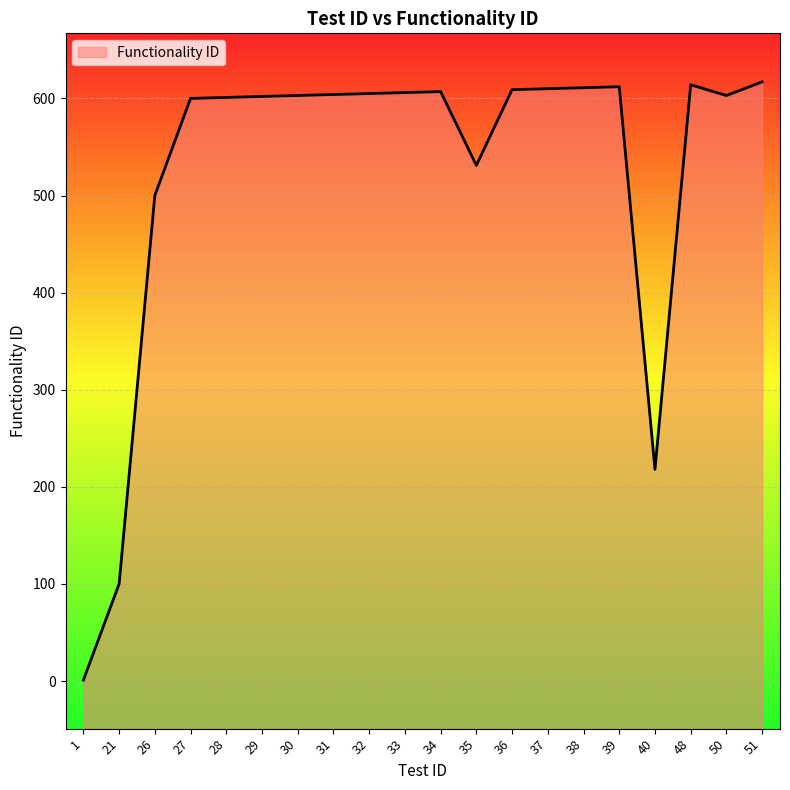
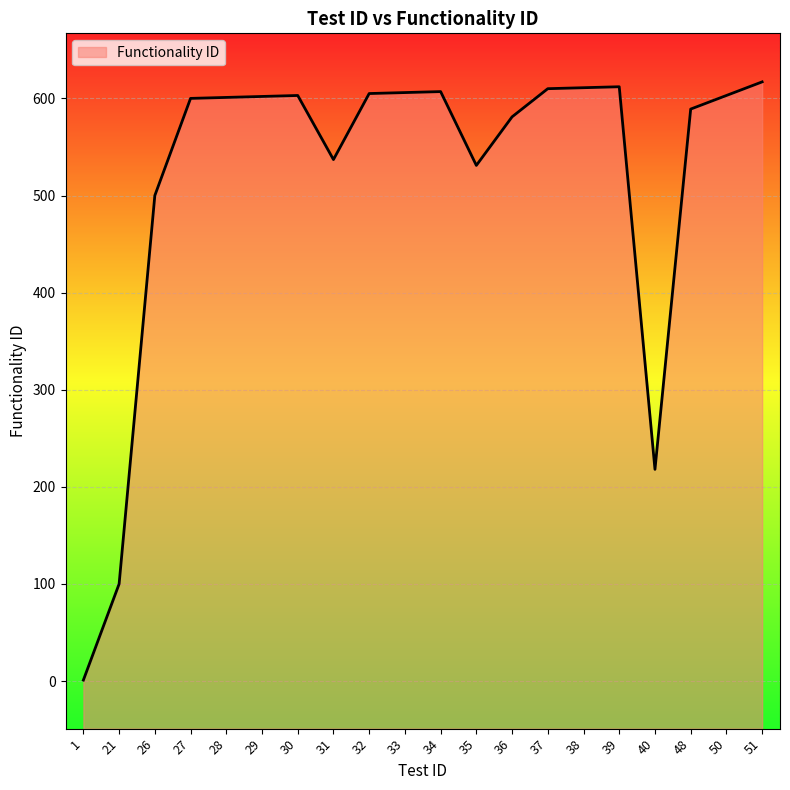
  {
    "1": 0,
    "21": 100,
    "26": 500,
    "27": 600,
    "28": 600,
    "29": 600,
    "30": 600,
-   "31": 600,
+   "31": 540,
    "32": 610,
    "33": 610,
    "34": 610,
    "35": 530,
-   "36": 610,
+   "36": 580,
    "37": 610,
    "38": 610,
    "39": 610,
    "40": 220,
-   "48": 610,
+   "48": 590,
    "50": 600,
    "51": 620
  }
